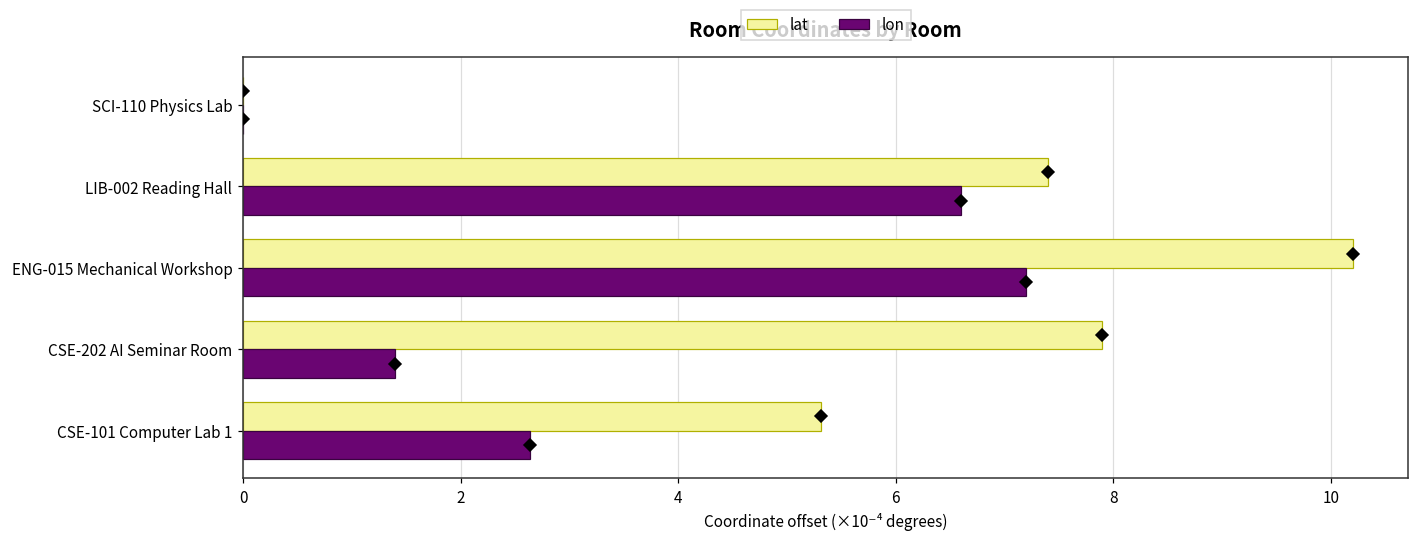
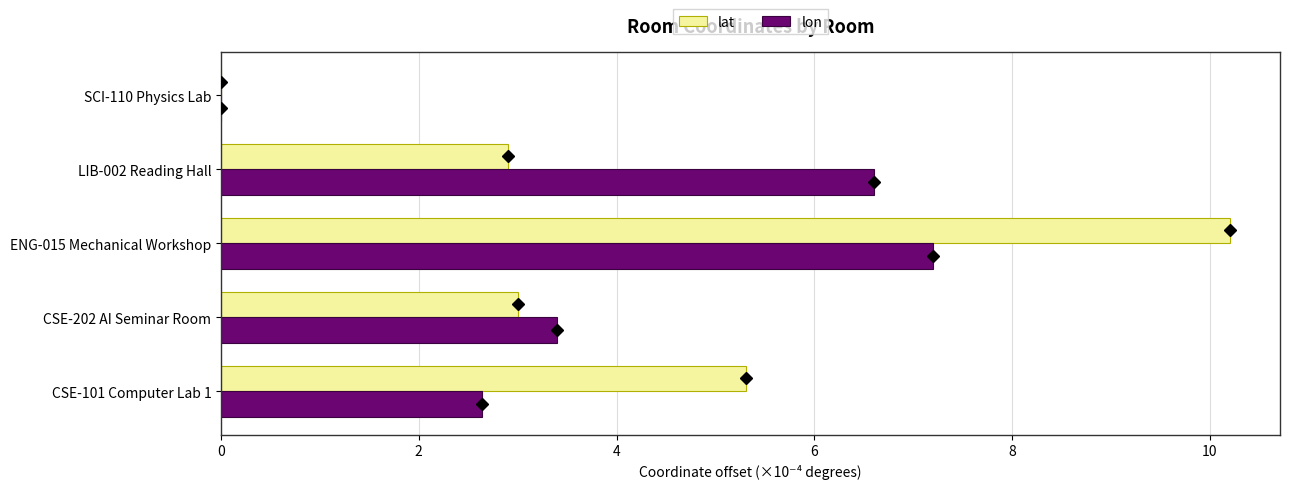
  {
    "lat": {
      "SCI-110 Physics Lab": 0.0,
-     "LIB-002 Reading Hall": 7.4,
+     "LIB-002 Reading Hall": 2.9,
      "ENG-015 Mechanical Workshop": 10.2,
-     "CSE-202 AI Seminar Room": 7.9,
+     "CSE-202 AI Seminar Room": 3.0,
      "CSE-101 Computer Lab 1": 5.3
    },
    "lon": {
      "SCI-110 Physics Lab": 0.0,
      "LIB-002 Reading Hall": 6.6,
      "ENG-015 Mechanical Workshop": 7.2,
-     "CSE-202 AI Seminar Room": 1.4,
+     "CSE-202 AI Seminar Room": 3.4,
      "CSE-101 Computer Lab 1": 2.6
    }
  }
